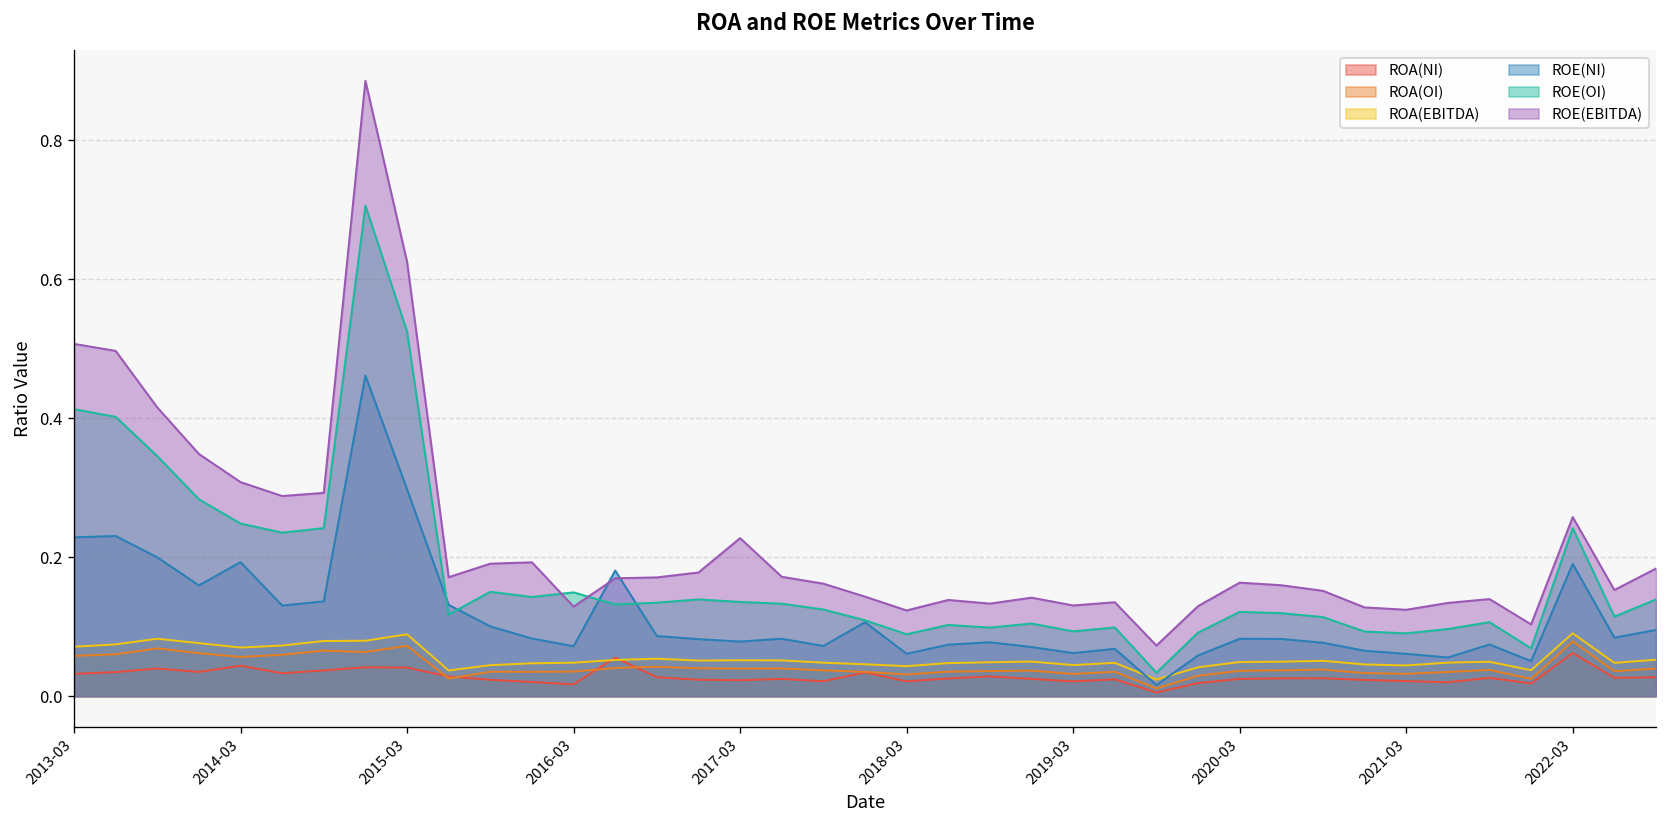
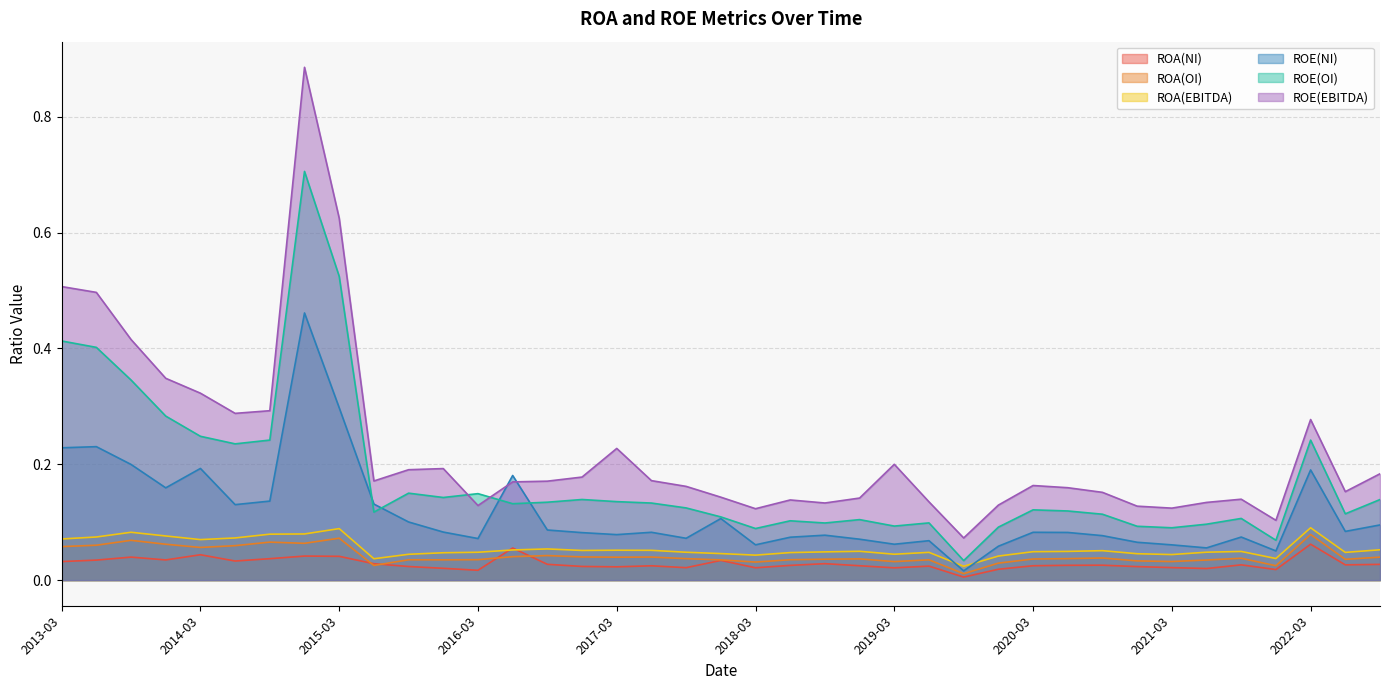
  {
    "ROE(EBITDA)": {
      "2013-03": 0.51,
-     "2014-03": 0.31,
+     "2014-03": 0.32,
      "2015-03": 0.62,
      "2016-03": 0.13,
      "2017-03": 0.23,
      "2018-03": 0.12,
-     "2019-03": 0.13,
+     "2019-03": 0.20,
      "2020-03": 0.16,
      "2021-03": 0.12,
-     "2022-03": 0.26
+     "2022-03": 0.28
    }
  }
